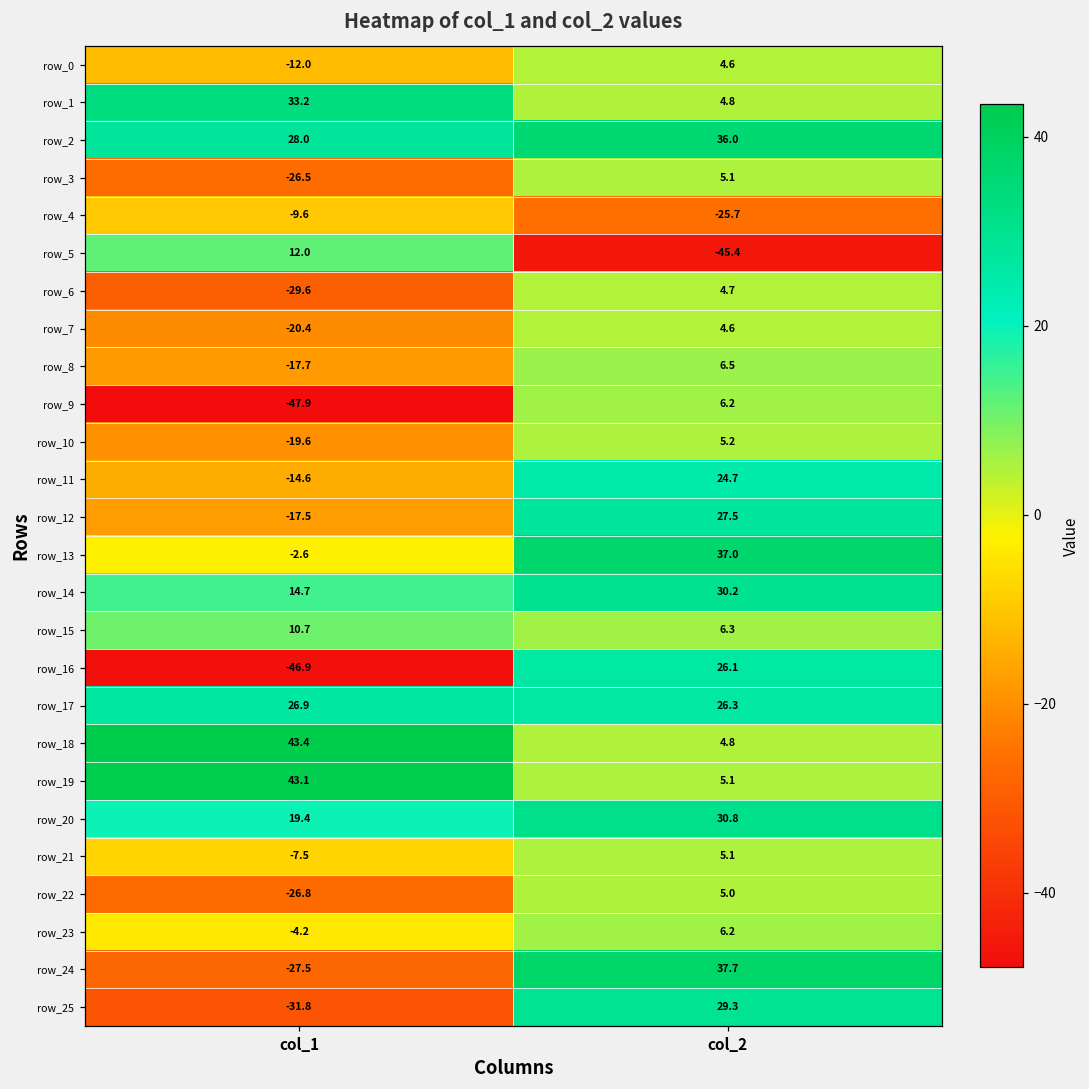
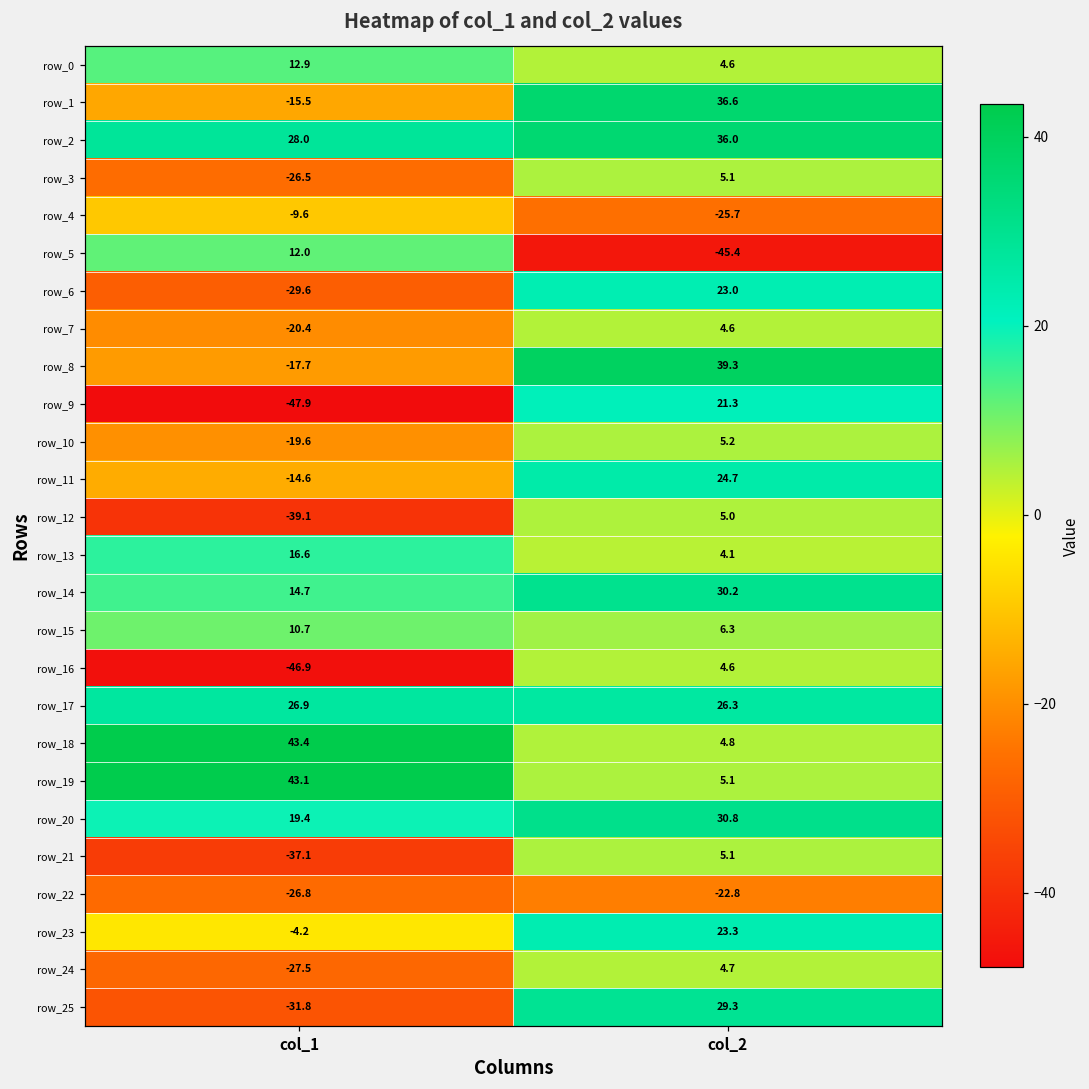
  {
    "row_0": {
-     "col_1": -12.0,
+     "col_1": 12.9,
      "col_2": 4.6
    },
    "row_1": {
-     "col_1": 33.2,
-     "col_2": 4.8
+     "col_1": -15.5,
+     "col_2": 36.6
    },
    "row_2": {
      "col_1": 28.0,
      "col_2": 36.0
    },
    "row_3": {
      "col_1": -26.5,
      "col_2": 5.1
    },
    "row_4": {
      "col_1": -9.6,
      "col_2": -25.7
    },
    "row_5": {
      "col_1": 12.0,
      "col_2": -45.4
    },
    "row_6": {
      "col_1": -29.6,
-     "col_2": 4.7
+     "col_2": 23.0
    },
    "row_7": {
      "col_1": -20.4,
      "col_2": 4.6
    },
    "row_8": {
      "col_1": -17.7,
-     "col_2": 6.5
+     "col_2": 39.3
    },
    "row_9": {
      "col_1": -47.9,
-     "col_2": 6.2
+     "col_2": 21.3
    },
    "row_10": {
      "col_1": -19.6,
      "col_2": 5.2
    },
    "row_11": {
      "col_1": -14.6,
      "col_2": 24.7
    },
    "row_12": {
-     "col_1": -17.5,
-     "col_2": 27.5
+     "col_1": -39.1,
+     "col_2": 5.0
    },
    "row_13": {
-     "col_1": -2.6,
-     "col_2": 37.0
+     "col_1": 16.6,
+     "col_2": 4.1
    },
    "row_14": {
      "col_1": 14.7,
      "col_2": 30.2
    },
    "row_15": {
      "col_1": 10.7,
      "col_2": 6.3
    },
    "row_16": {
      "col_1": -46.9,
-     "col_2": 26.1
+     "col_2": 4.6
    },
    "row_17": {
      "col_1": 26.9,
      "col_2": 26.3
    },
    "row_18": {
      "col_1": 43.4,
      "col_2": 4.8
    },
    "row_19": {
      "col_1": 43.1,
      "col_2": 5.1
    },
    "row_20": {
      "col_1": 19.4,
      "col_2": 30.8
    },
    "row_21": {
-     "col_1": -7.5,
+     "col_1": -37.1,
      "col_2": 5.1
    },
    "row_22": {
      "col_1": -26.8,
-     "col_2": 5.0
+     "col_2": -22.8
    },
    "row_23": {
      "col_1": -4.2,
-     "col_2": 6.2
+     "col_2": 23.3
    },
    "row_24": {
      "col_1": -27.5,
-     "col_2": 37.7
+     "col_2": 4.7
    },
    "row_25": {
      "col_1": -31.8,
      "col_2": 29.3
    }
  }
